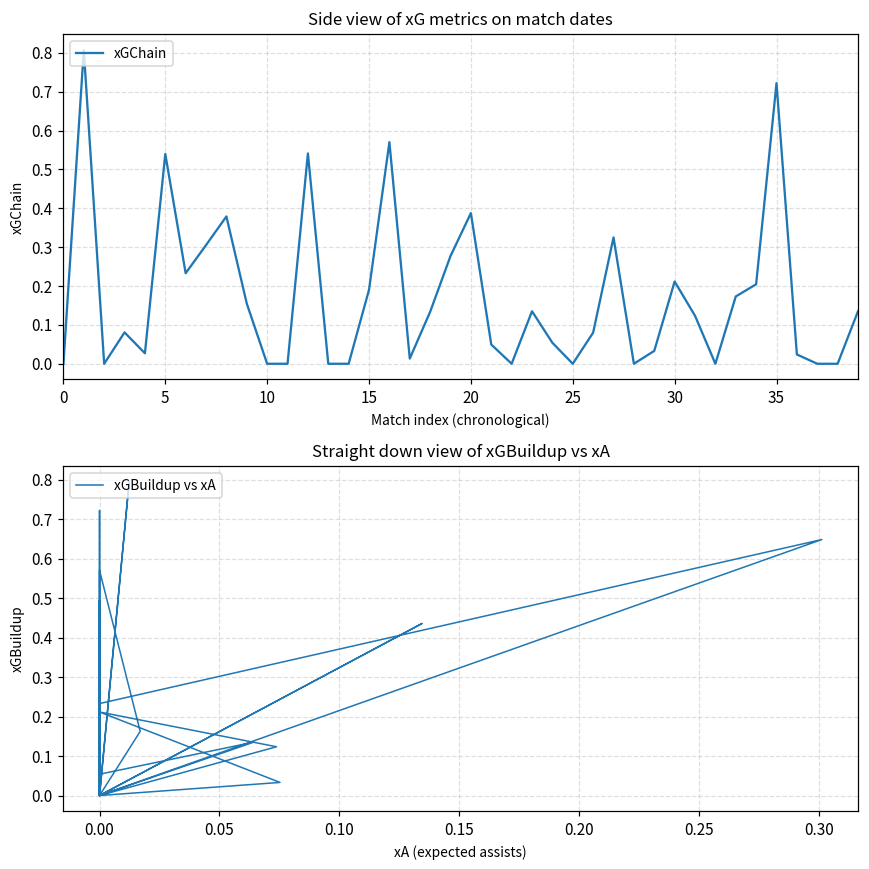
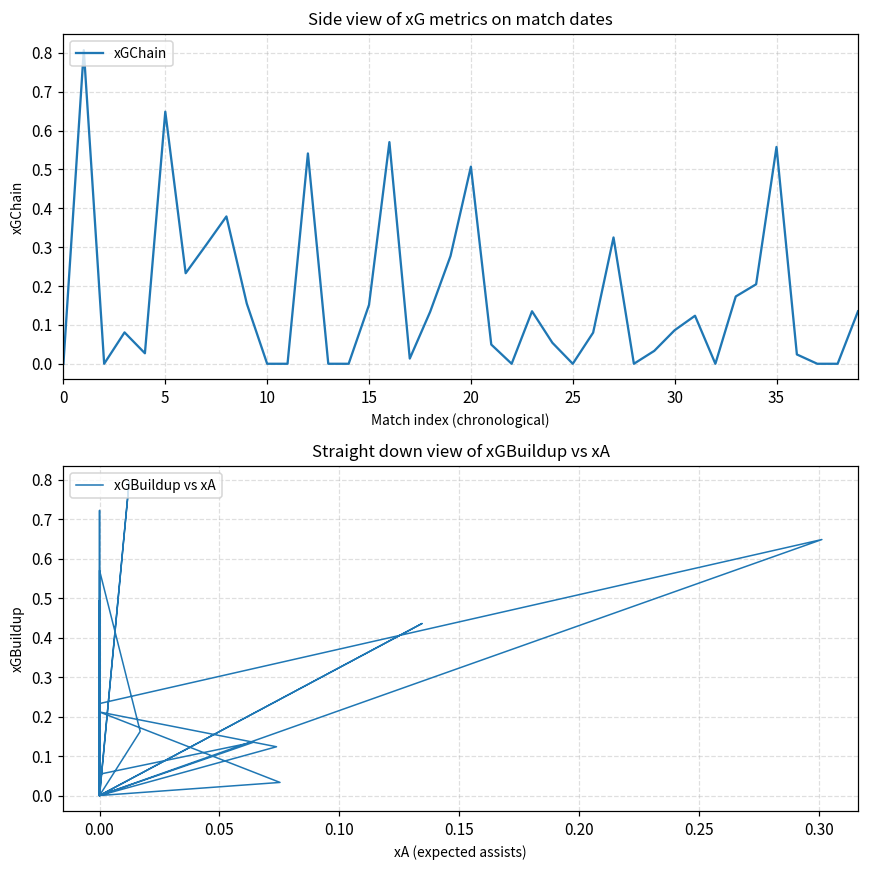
  {
    "Side view of xG metrics on match dates": {
      "0": 0.00,
-     "5": 0.54,
+     "5": 0.65,
      "10": 0.00,
-     "15": 0.19,
-     "20": 0.39,
+     "15": 0.15,
+     "20": 0.51,
      "25": 0.00,
-     "30": 0.21,
-     "35": 0.72
+     "30": 0.09,
+     "35": 0.56
    }
  }
